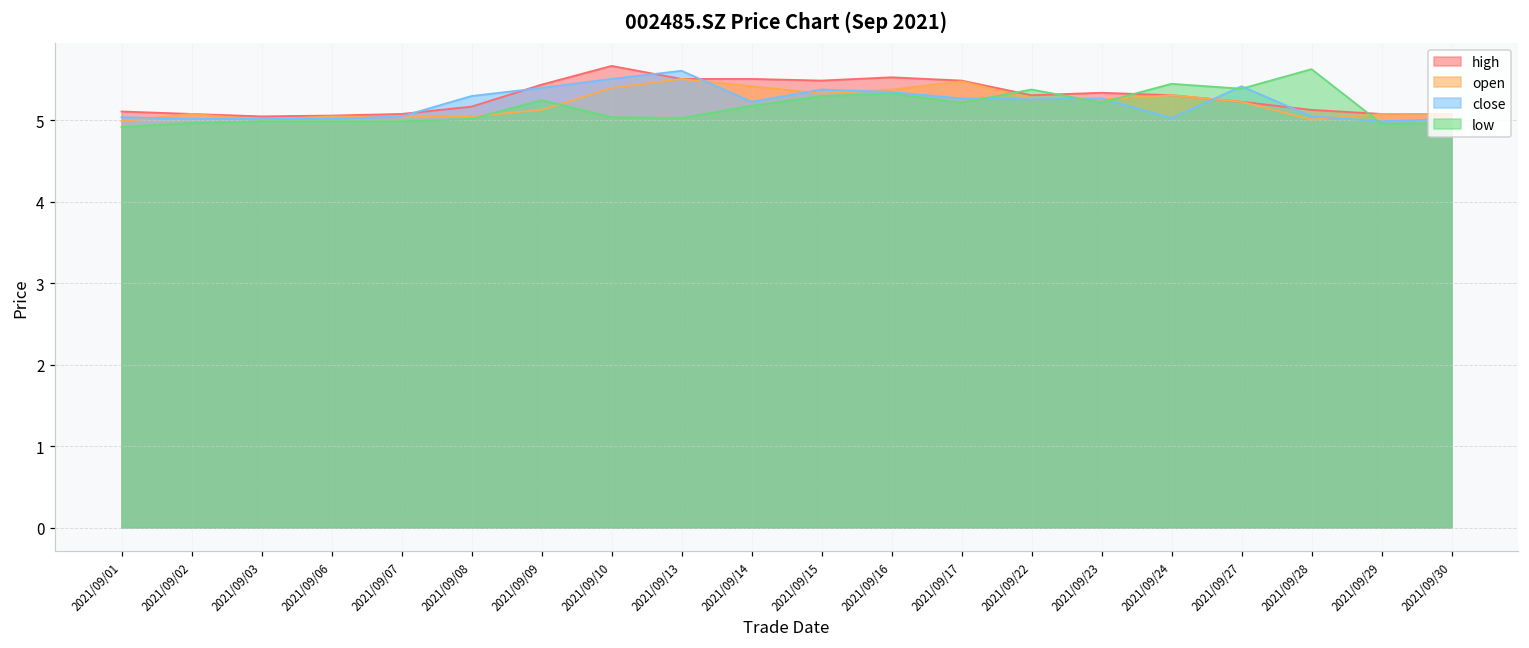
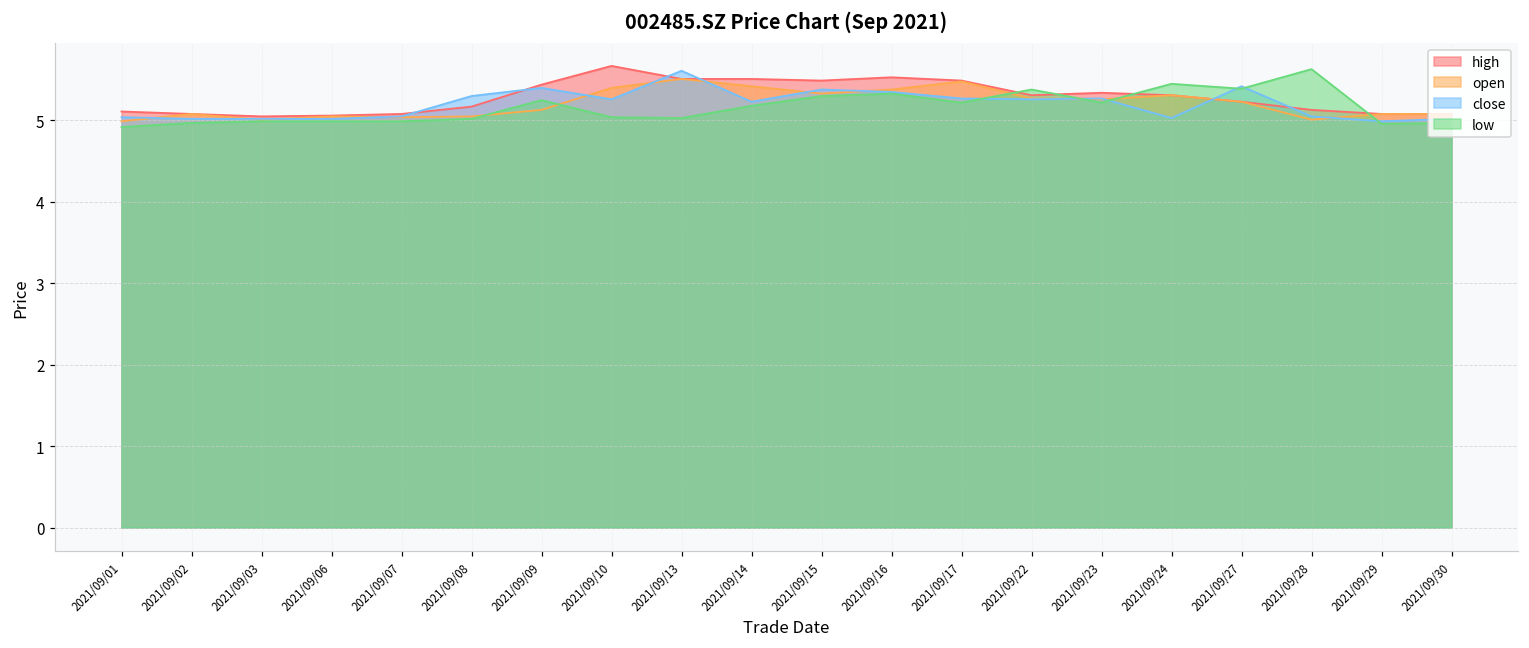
  {
    "close": {
      "2021/09/01": 5.0,
      "2021/09/02": 5.0,
      "2021/09/08": 5.3,
      "2021/09/09": 5.4,
-     "2021/09/10": 5.5,
+     "2021/09/10": 5.3,
      "2021/09/13": 5.6,
      "2021/09/14": 5.2,
      "2021/09/15": 5.4,
      "2021/09/17": 5.3,
      "2021/09/24": 5.0,
      "2021/09/28": 5.1
    },
    "low": {
      "2021/09/01": 4.9,
      "2021/09/02": 5.0,
      "2021/09/07": 5.0,
      "2021/09/09": 5.3,
      "2021/09/10": 5.0,
      "2021/09/13": 5.0,
      "2021/09/14": 5.2,
      "2021/09/17": 5.2,
      "2021/09/22": 5.4,
      "2021/09/23": 5.2,
      "2021/09/24": 5.5,
      "2021/09/28": 5.6
    }
  }
